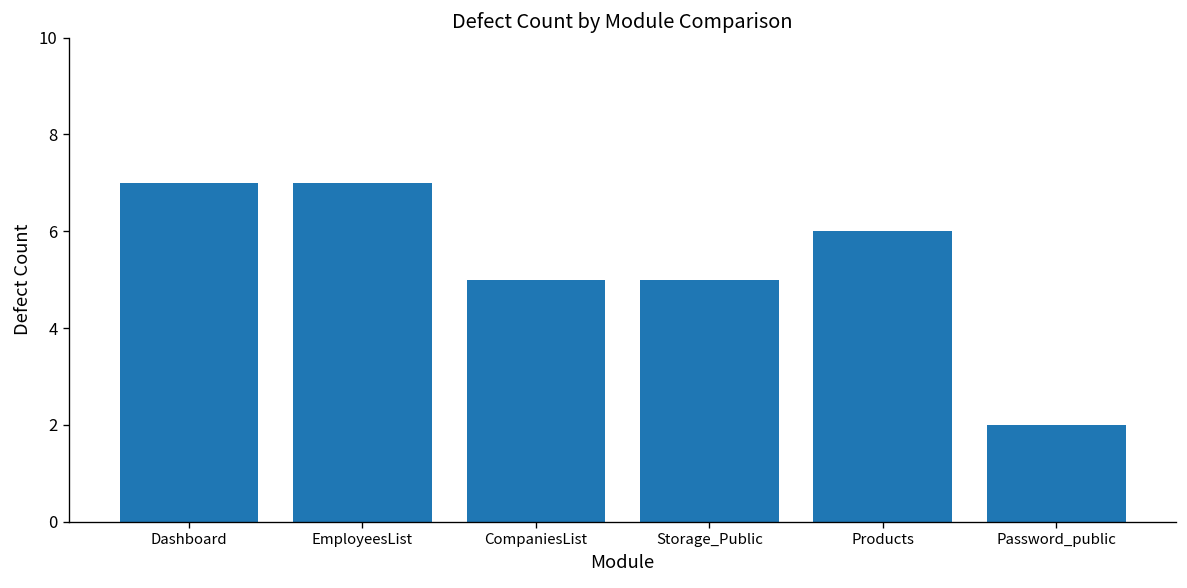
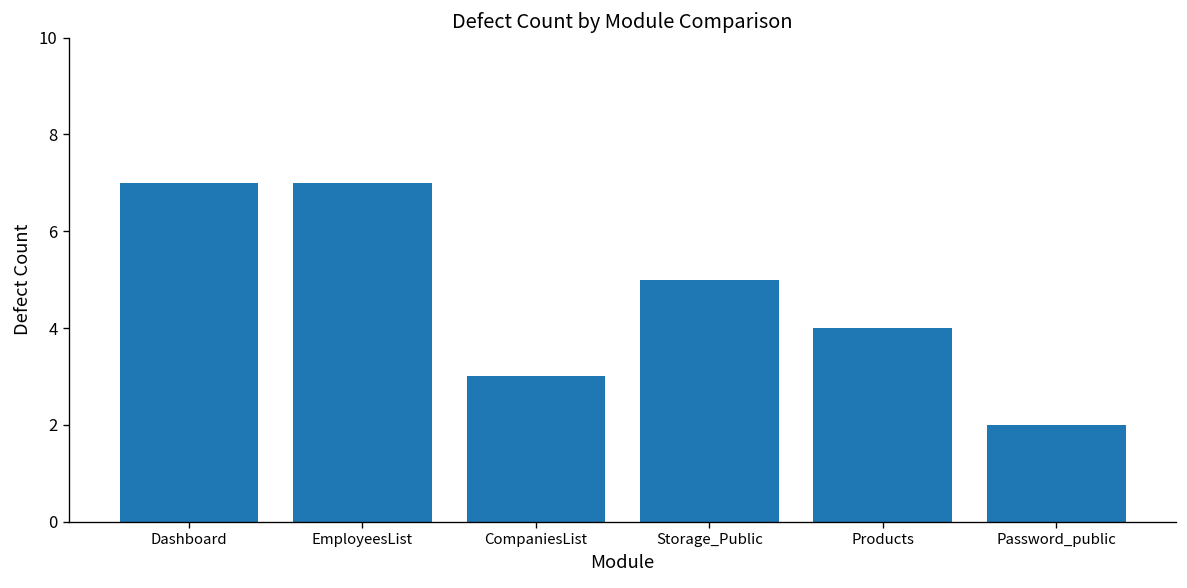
  {
    "Dashboard": 7,
    "EmployeesList": 7,
-   "CompaniesList": 5,
+   "CompaniesList": 3,
    "Storage_Public": 5,
-   "Products": 6,
+   "Products": 4,
    "Password_public": 2
  }
